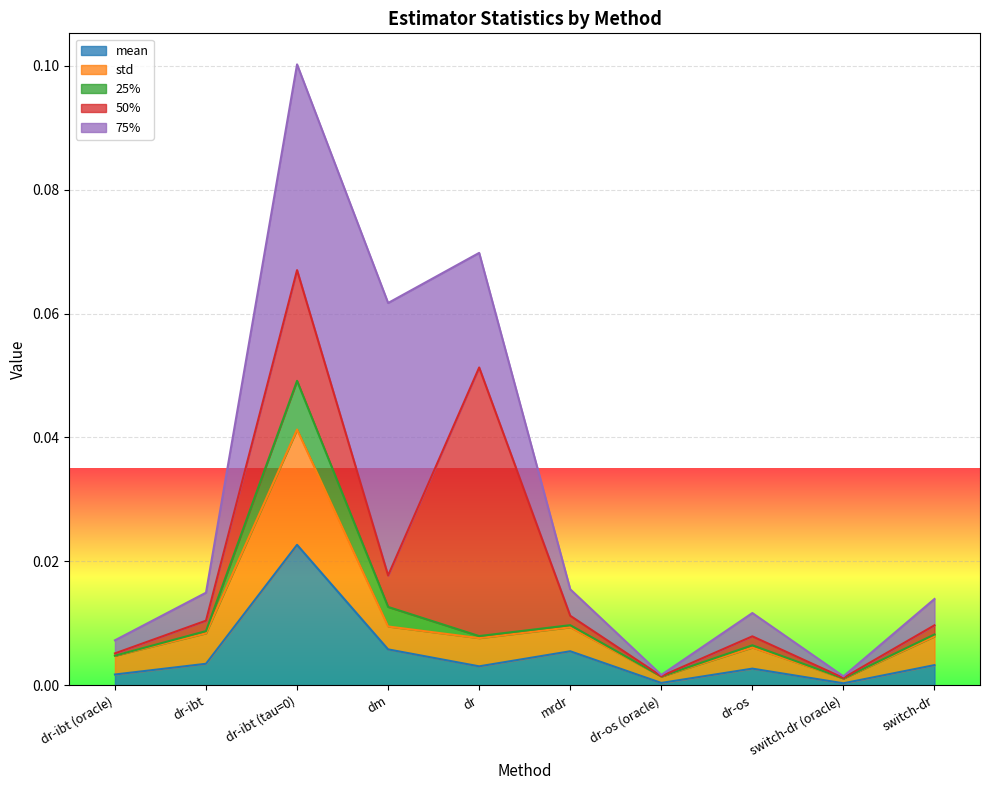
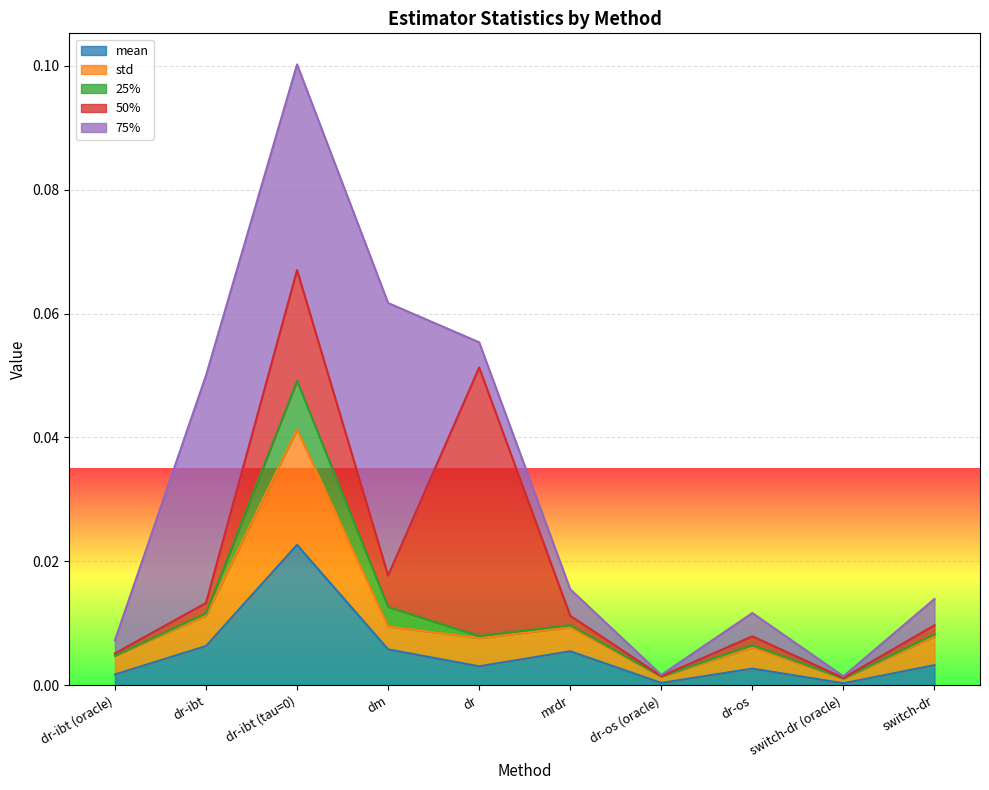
  {
    "mean": {
      "dr-ibt (oracle)": 0.002,
-     "dr-ibt": 0.003,
+     "dr-ibt": 0.006,
      "dr-ibt (tau=0)": 0.023,
      "dm": 0.006,
      "dr": 0.003,
      "mrdr": 0.005,
      "dr-os (oracle)": 0.000,
      "dr-os": 0.003,
      "switch-dr (oracle)": 0.000,
      "switch-dr": 0.003
    },
    "std": {
      "dr-ibt (tau=0)": 0.019,
      "dm": 0.004
    },
    "25%": {
      "dr-ibt (tau=0)": 0.008,
      "dm": 0.003
    },
    "50%": {
      "dr-ibt": 0.002,
      "dr-ibt (tau=0)": 0.018,
      "dm": 0.005,
      "dr": 0.043,
      "mrdr": 0.002,
      "dr-os": 0.001,
      "switch-dr": 0.001
    },
    "75%": {
      "dr-ibt (oracle)": 0.002,
-     "dr-ibt": 0.005,
+     "dr-ibt": 0.037,
      "dr-ibt (tau=0)": 0.033,
      "dm": 0.044,
-     "dr": 0.018,
+     "dr": 0.004,
      "mrdr": 0.004,
      "dr-os": 0.004,
      "switch-dr": 0.004
    }
  }
